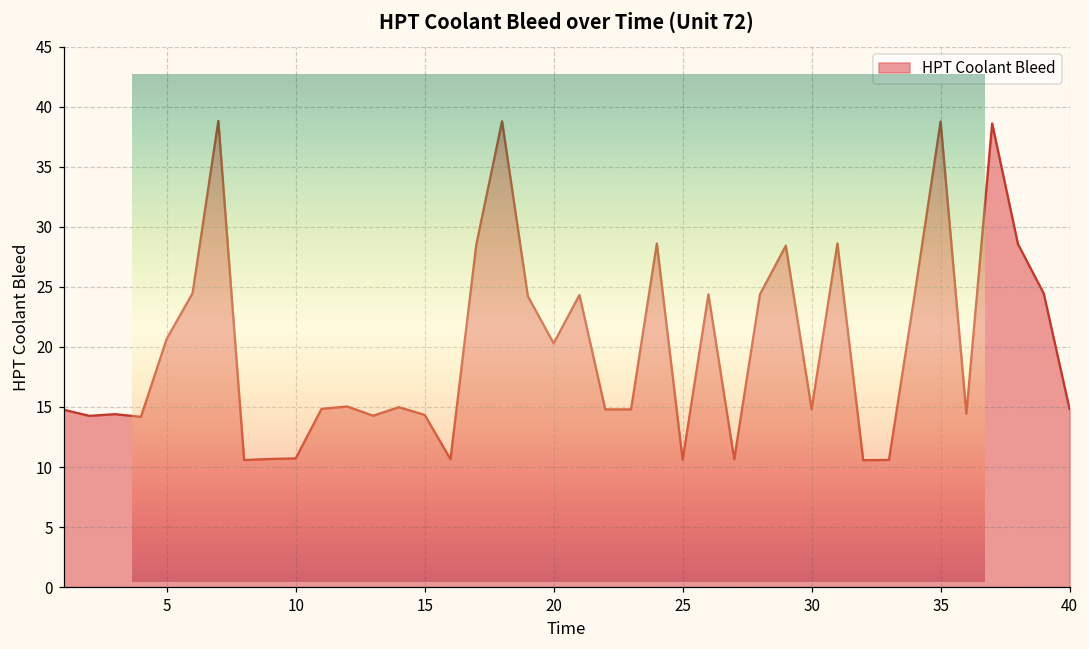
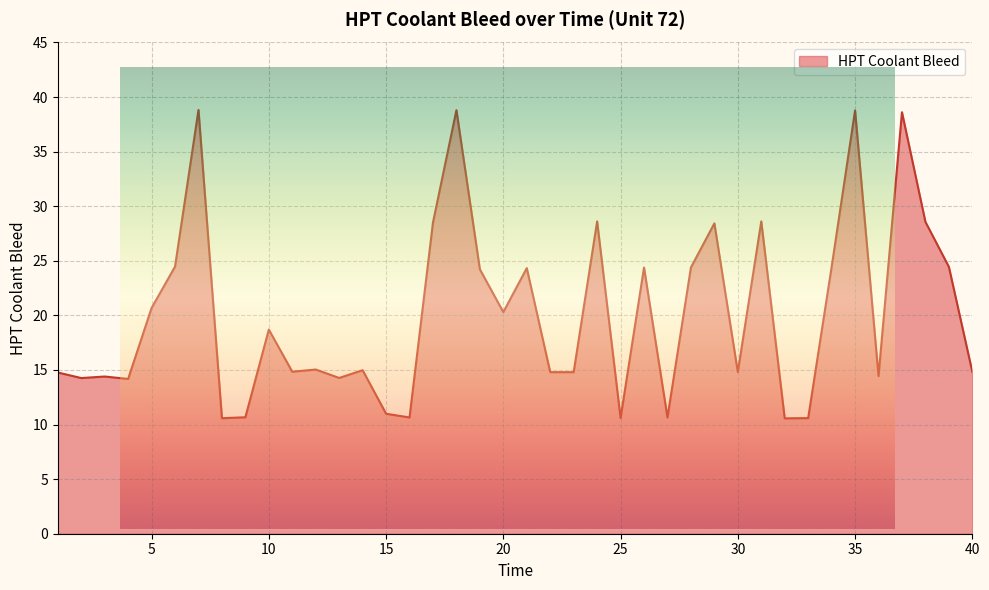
  {
    "HPT Coolant Bleed over Time (Unit 72)": {
      "5": 20.7,
-     "10": 10.7,
-     "15": 14.3,
+     "10": 18.7,
+     "15": 11.0,
      "20": 20.3,
      "25": 10.6,
      "30": 14.8,
      "35": 38.8,
      "40": 14.8
    }
  }
